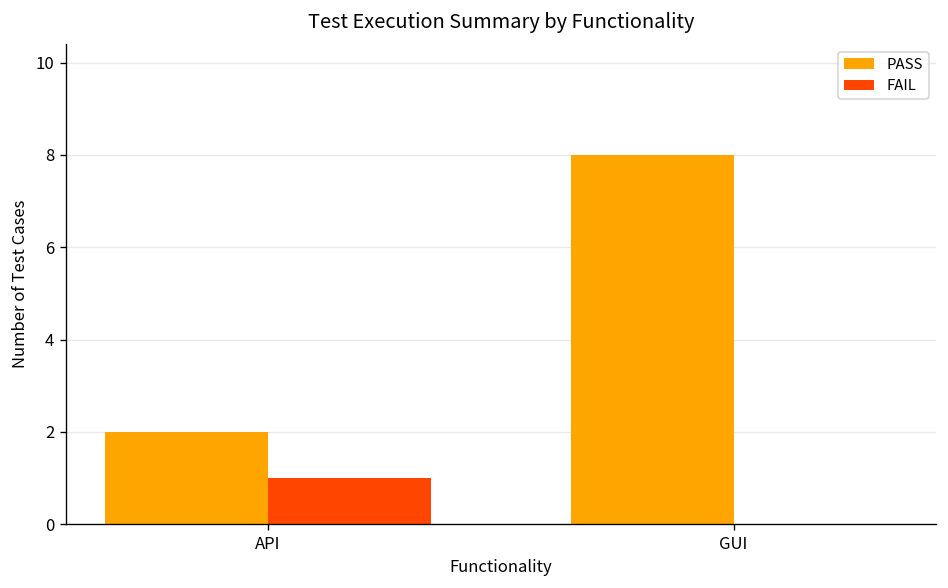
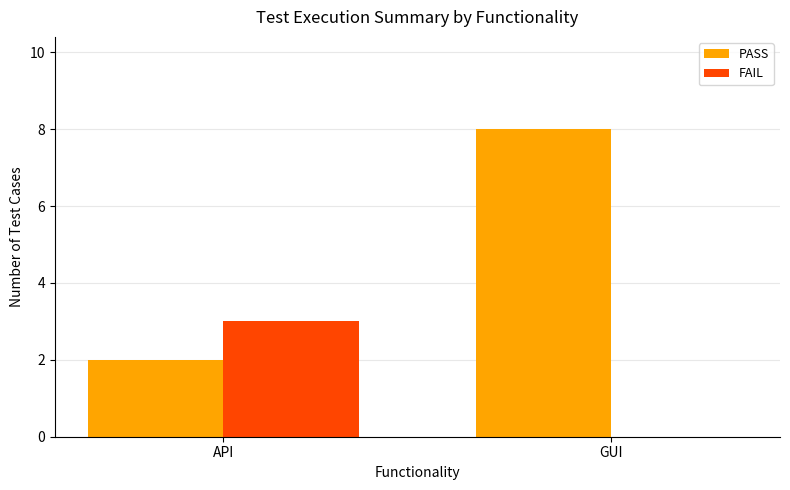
  {
    "PASS": {
      "API": 2,
      "GUI": 8
    },
    "FAIL": {
-     "API": 1,
+     "API": 3,
      "GUI": 0
    }
  }
